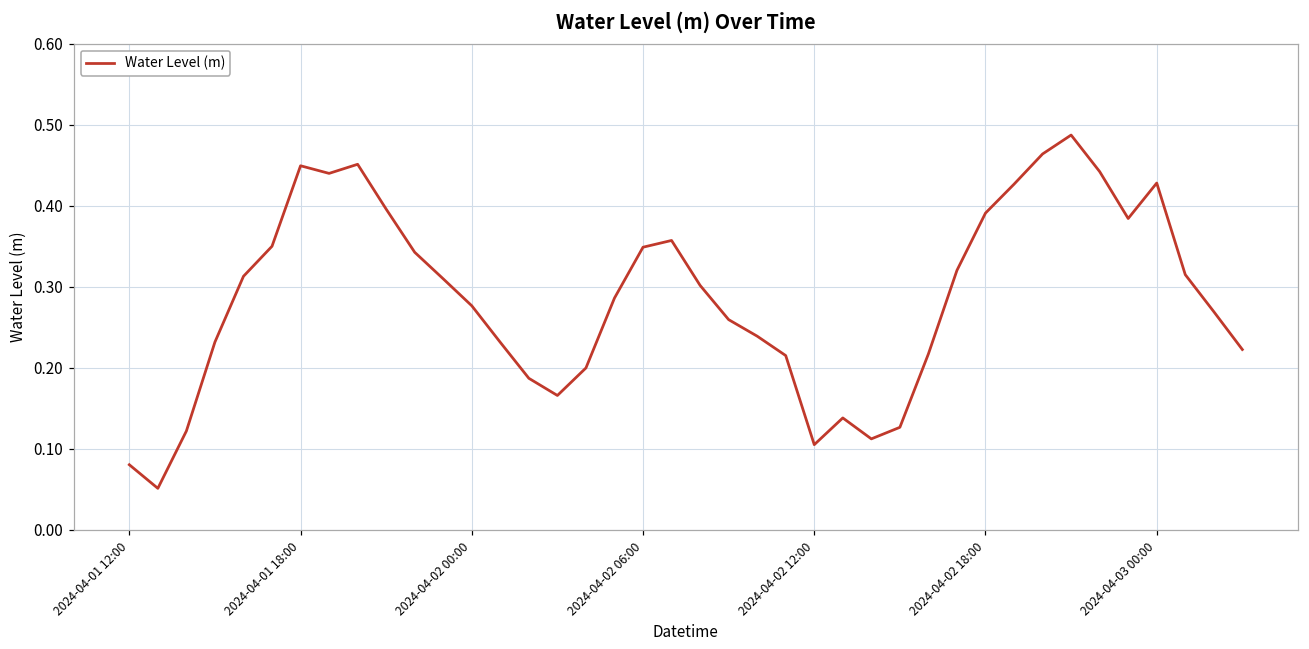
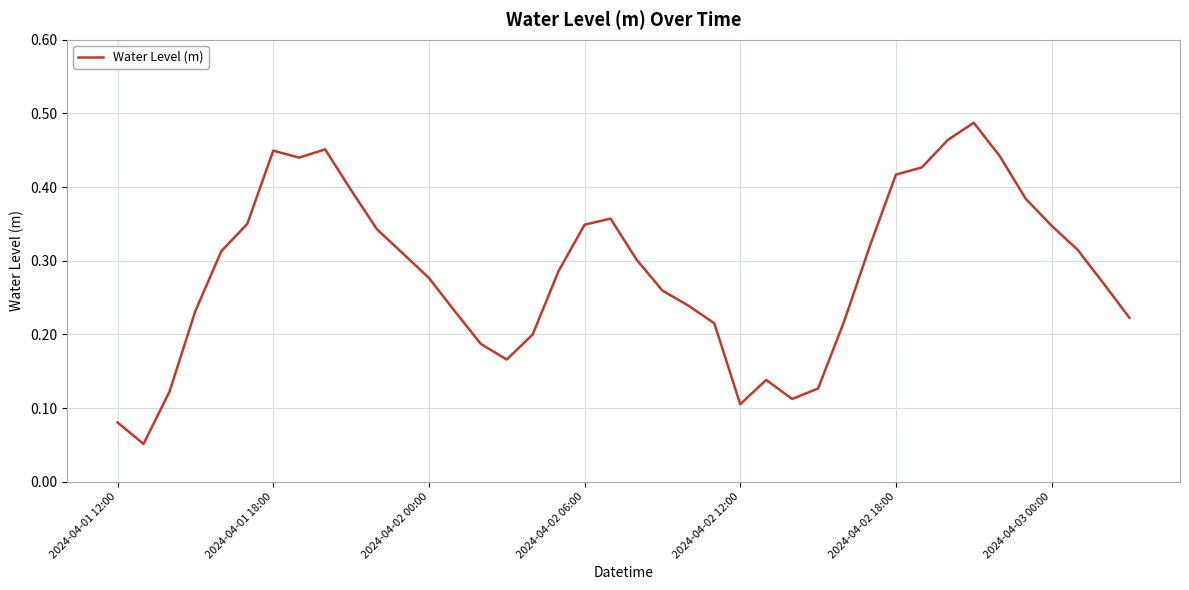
  {
    "2024-04-01 12:00": 0.08,
    "2024-04-01 18:00": 0.45,
    "2024-04-02 00:00": 0.28,
    "2024-04-02 06:00": 0.35,
    "2024-04-02 12:00": 0.11,
-   "2024-04-02 18:00": 0.39,
-   "2024-04-03 00:00": 0.43
+   "2024-04-02 18:00": 0.42,
+   "2024-04-03 00:00": 0.35
  }
